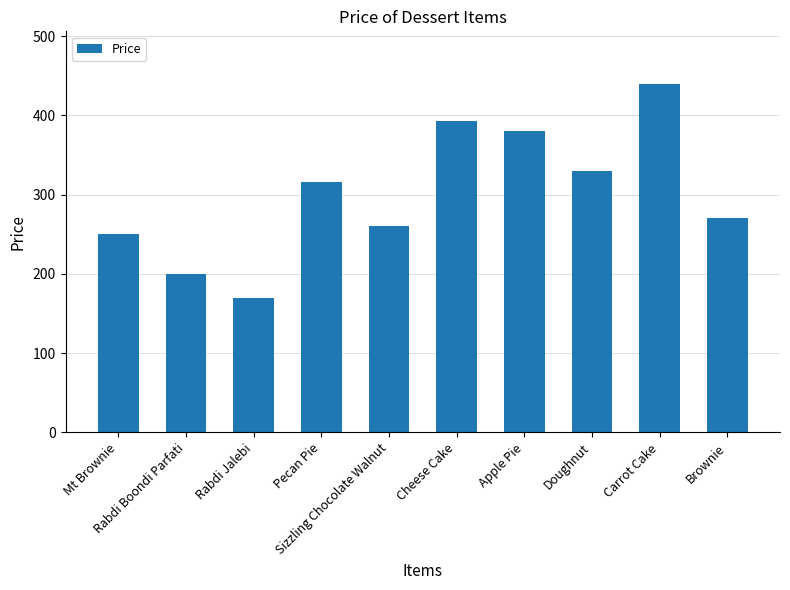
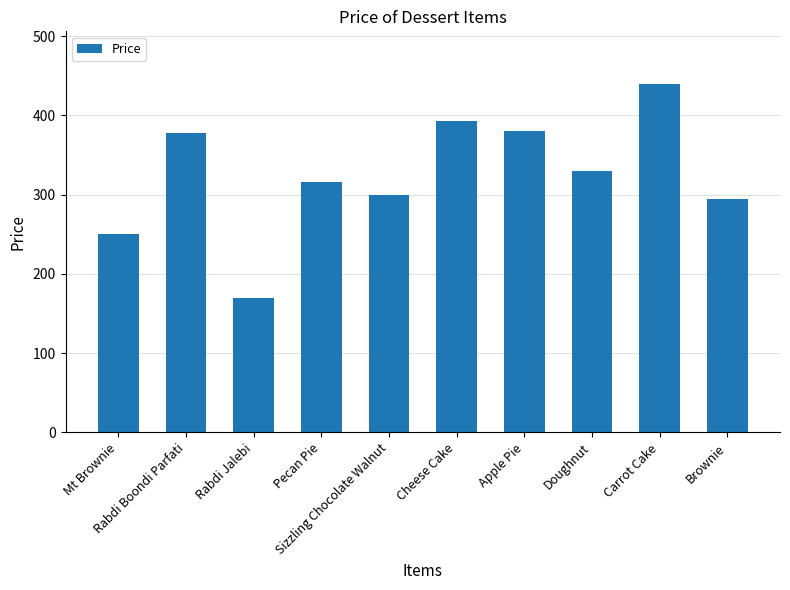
  {
    "Mt Brownie": 250,
-   "Rabdi Boondi Parfati": 200,
+   "Rabdi Boondi Parfati": 380,
    "Rabdi Jalebi": 170,
    "Pecan Pie": 320,
-   "Sizzling Chocolate Walnut": 260,
+   "Sizzling Chocolate Walnut": 300,
    "Cheese Cake": 390,
    "Apple Pie": 380,
    "Doughnut": 330,
    "Carrot Cake": 440,
-   "Brownie": 270
+   "Brownie": 290
  }
